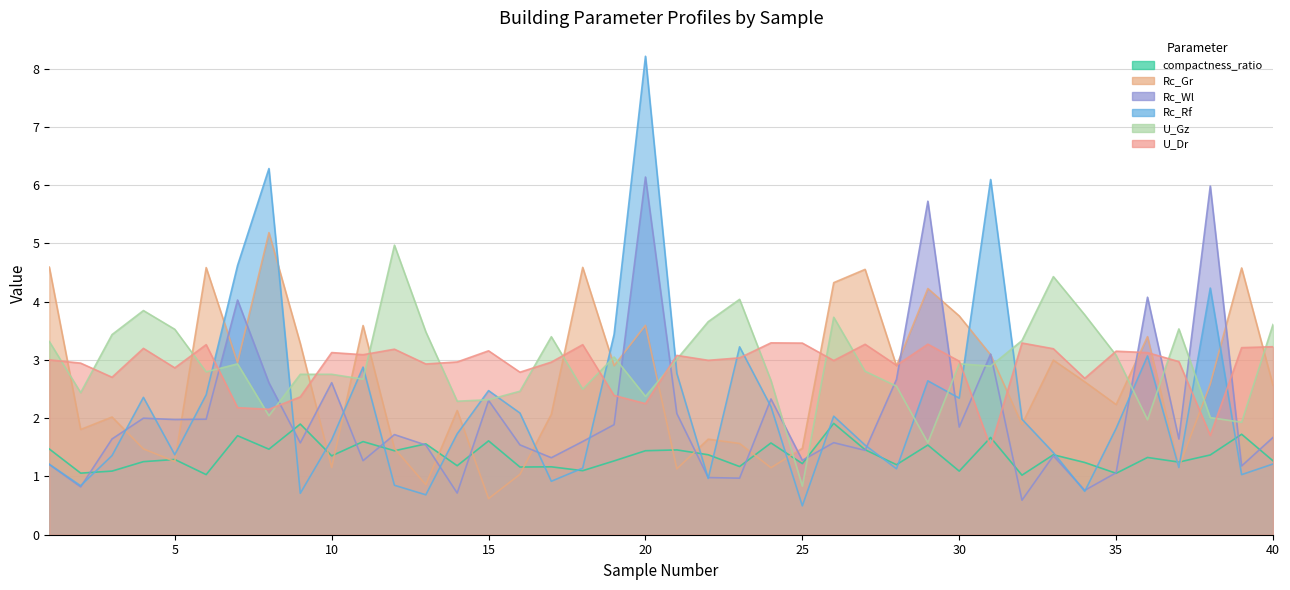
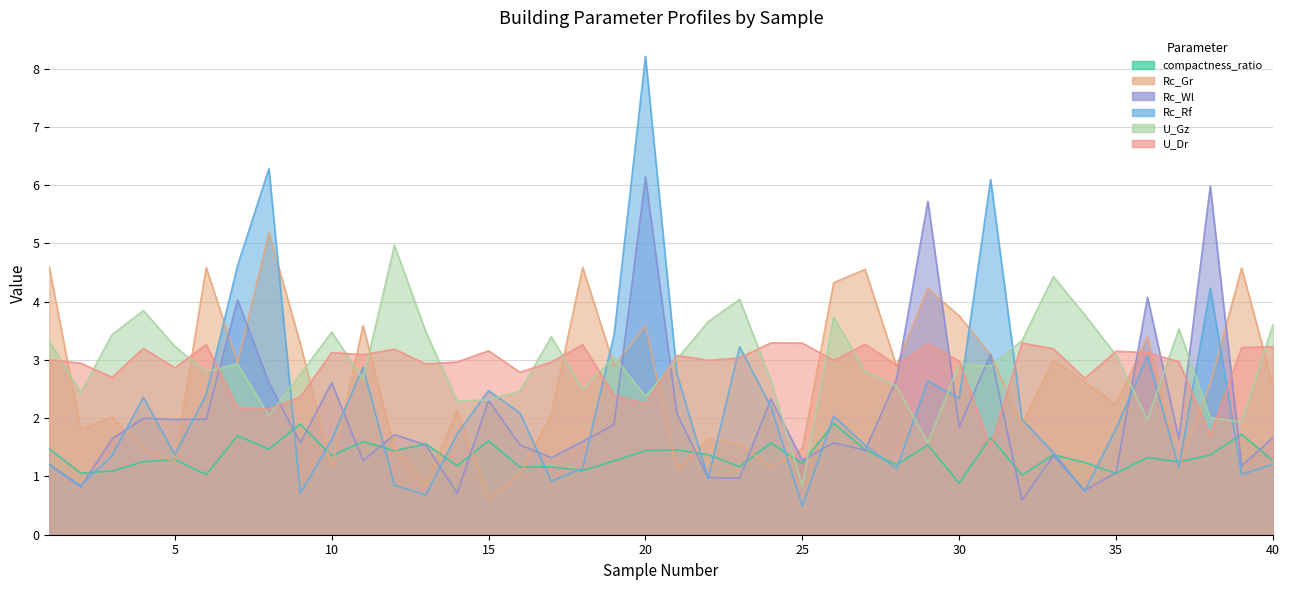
  {
    "compactness_ratio": {
      "10": 1.4,
      "15": 1.6,
      "20": 1.4,
      "25": 1.2,
-     "30": 1.1,
+     "30": 0.9,
      "40": 1.3
    },
    "U_Gz": {
-     "5": 3.5,
-     "10": 2.8,
+     "5": 3.2,
+     "10": 3.5,
      "20": 2.4,
      "25": 0.8,
      "30": 2.9,
      "35": 3.1,
      "40": 3.6
    }
  }
